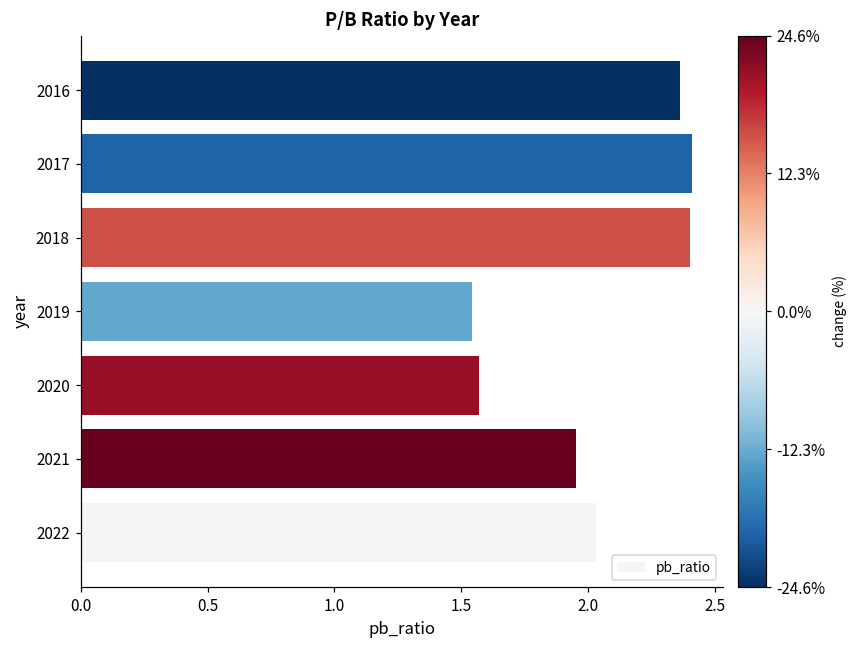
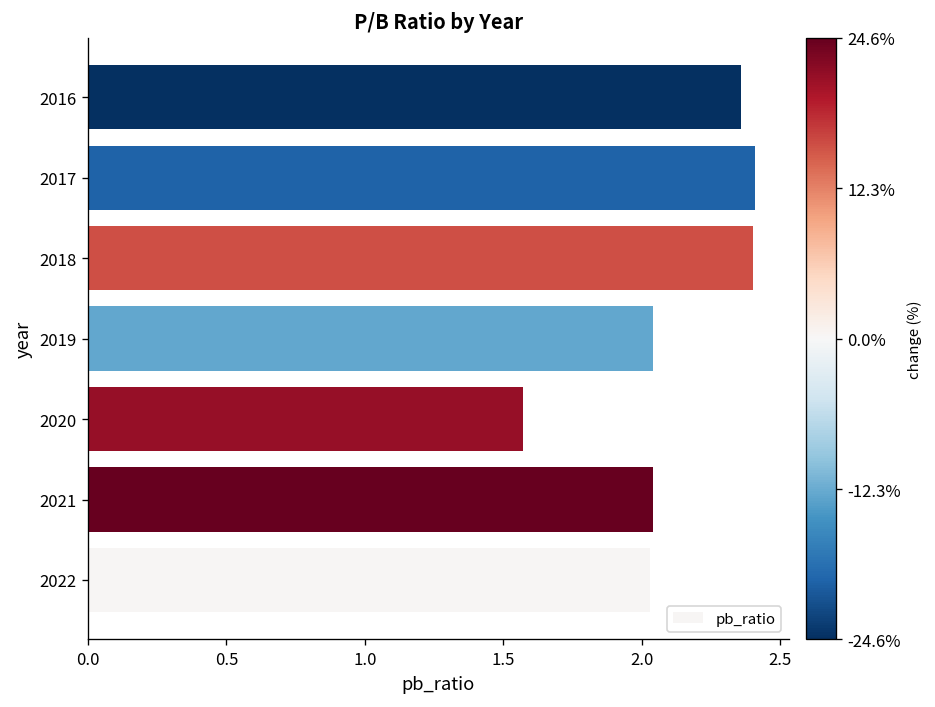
  {
    "2016": 2.36,
    "2017": 2.41,
    "2018": 2.40,
-   "2019": 1.54,
+   "2019": 2.04,
    "2020": 1.57,
-   "2021": 1.95,
+   "2021": 2.04,
    "2022": 2.03
  }
